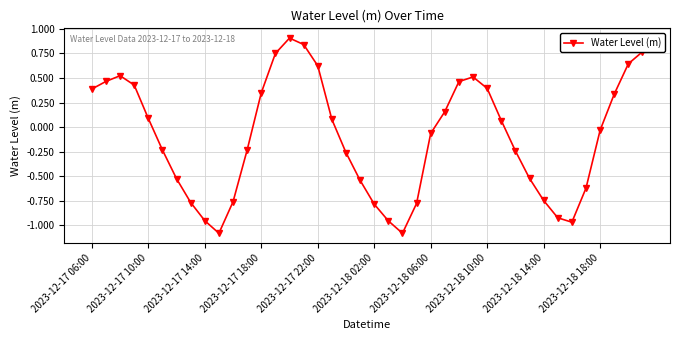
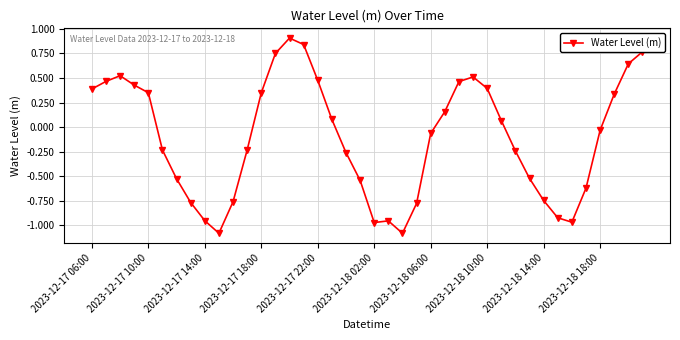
  {
    "2023-12-17 06:00": 0.4,
-   "2023-12-17 10:00": 0.1,
+   "2023-12-17 10:00": 0.3,
    "2023-12-17 14:00": -1.0,
    "2023-12-17 18:00": 0.3,
-   "2023-12-17 22:00": 0.6,
-   "2023-12-18 02:00": -0.8,
+   "2023-12-17 22:00": 0.5,
+   "2023-12-18 02:00": -1.0,
    "2023-12-18 06:00": -0.1,
    "2023-12-18 10:00": 0.4,
    "2023-12-18 14:00": -0.7,
    "2023-12-18 18:00": 0.0
  }
